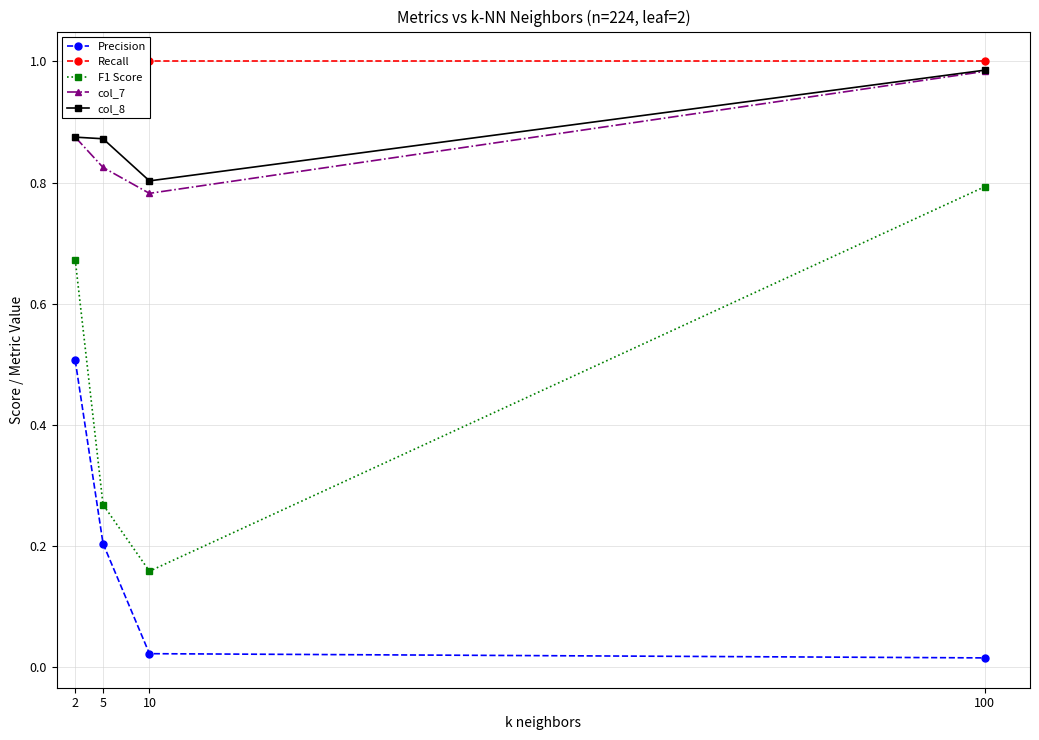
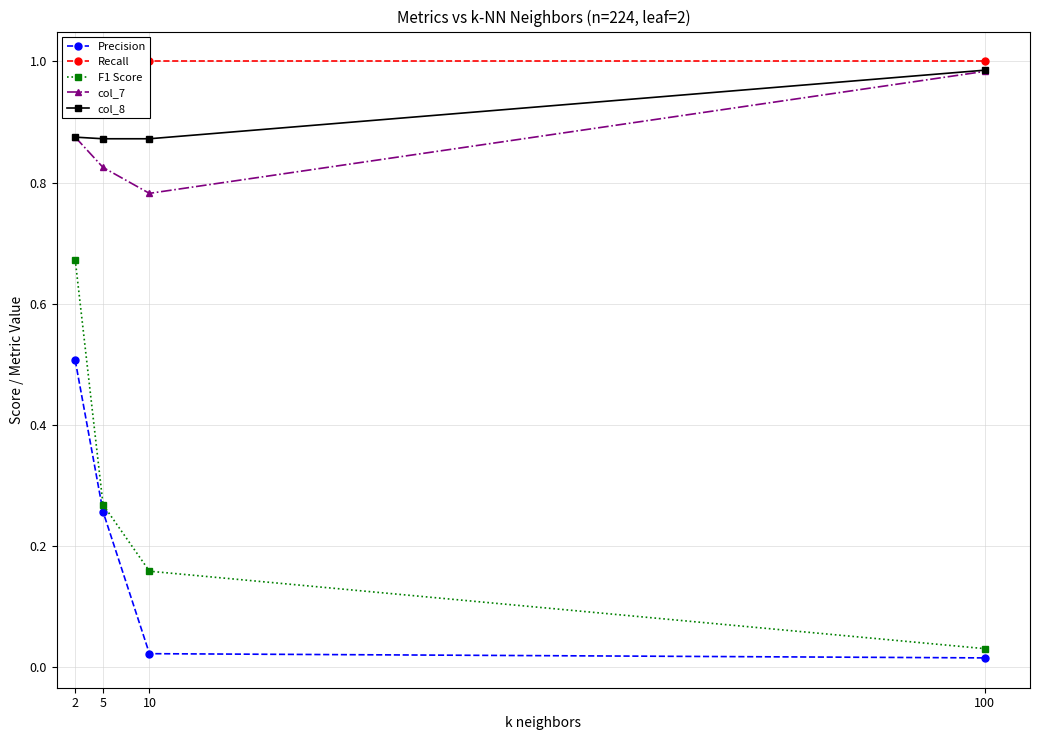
  {
    "Precision": {
      "2": 0.51,
-     "5": 0.20,
+     "5": 0.26,
      "10": 0.02,
      "100": 0.02
    },
    "Recall": {
      "100": 1.00
    },
    "F1 Score": {
      "2": 0.67,
      "5": 0.27,
      "10": 0.16,
-     "100": 0.79
+     "100": 0.03
    },
    "col_7": {
      "5": 0.82,
      "10": 0.78
    },
    "col_8": {
      "5": 0.87,
-     "10": 0.80
+     "10": 0.87
    }
  }
